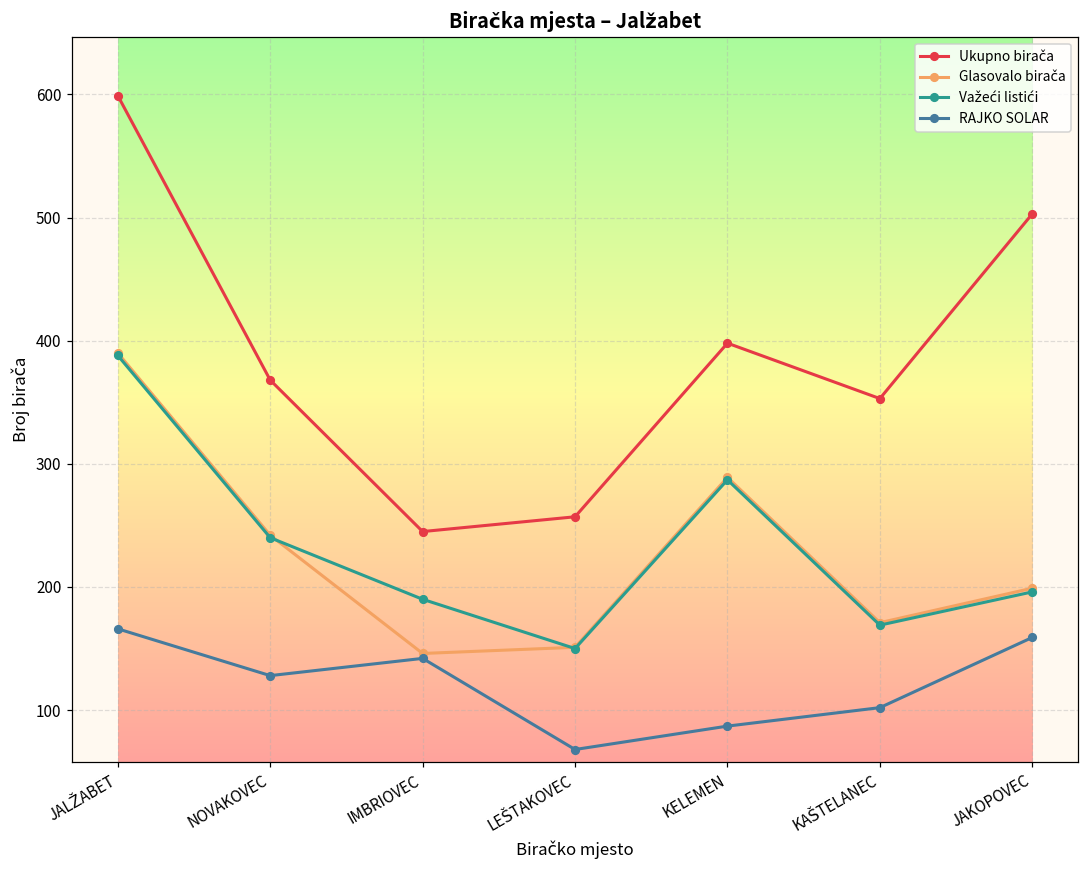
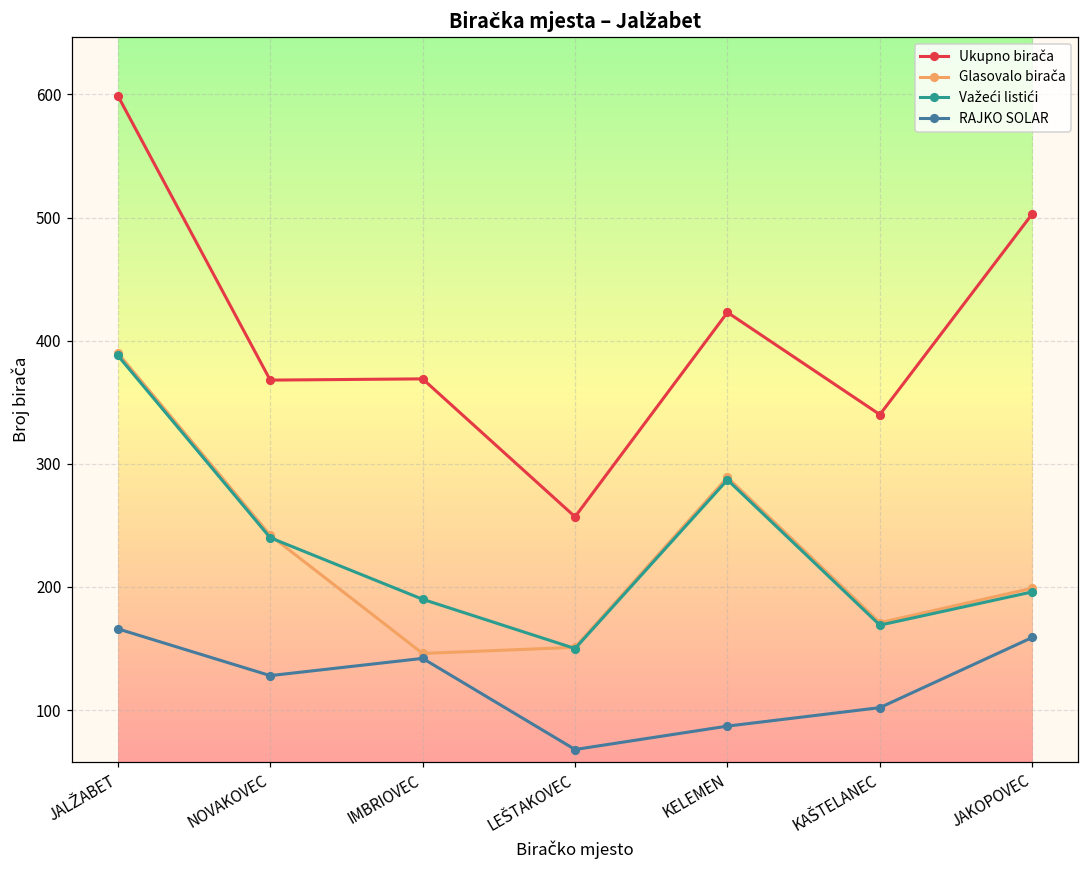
  {
    "Ukupno birača": {
      "JALŽABET": 599,
      "NOVAKOVEC": 368,
-     "IMBRIOVEC": 245,
+     "IMBRIOVEC": 369,
      "LEŠTAKOVEC": 257,
-     "KELEMEN": 398,
-     "KAŠTELANEC": 353,
+     "KELEMEN": 423,
+     "KAŠTELANEC": 340,
      "JAKOPOVEC": 503
    },
    "Glasovalo birača": {
      "IMBRIOVEC": 146,
      "JAKOPOVEC": 199
    }
  }
